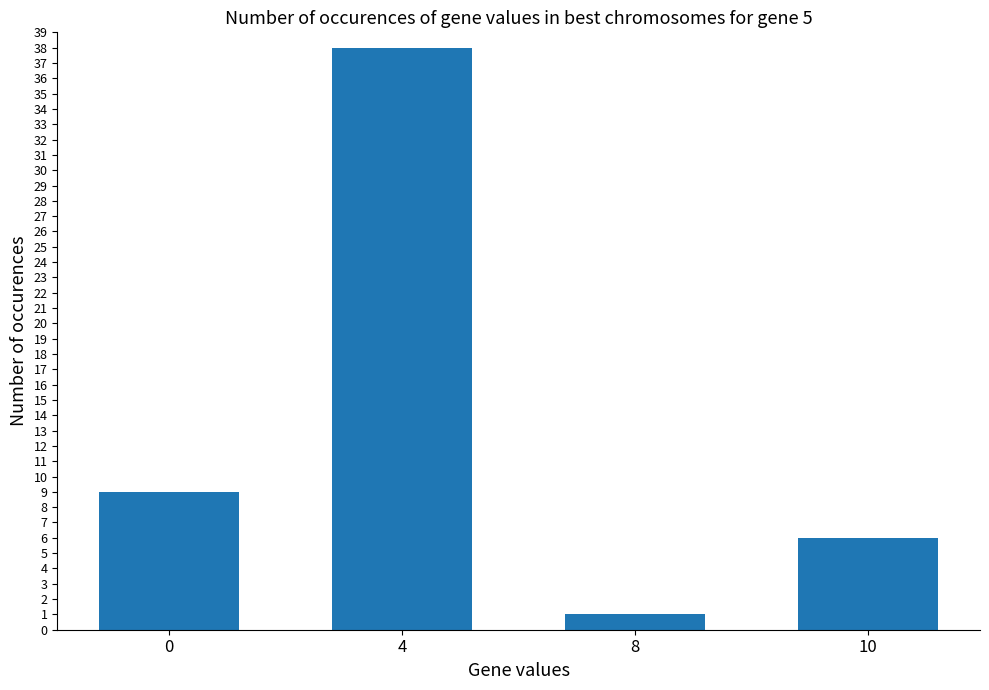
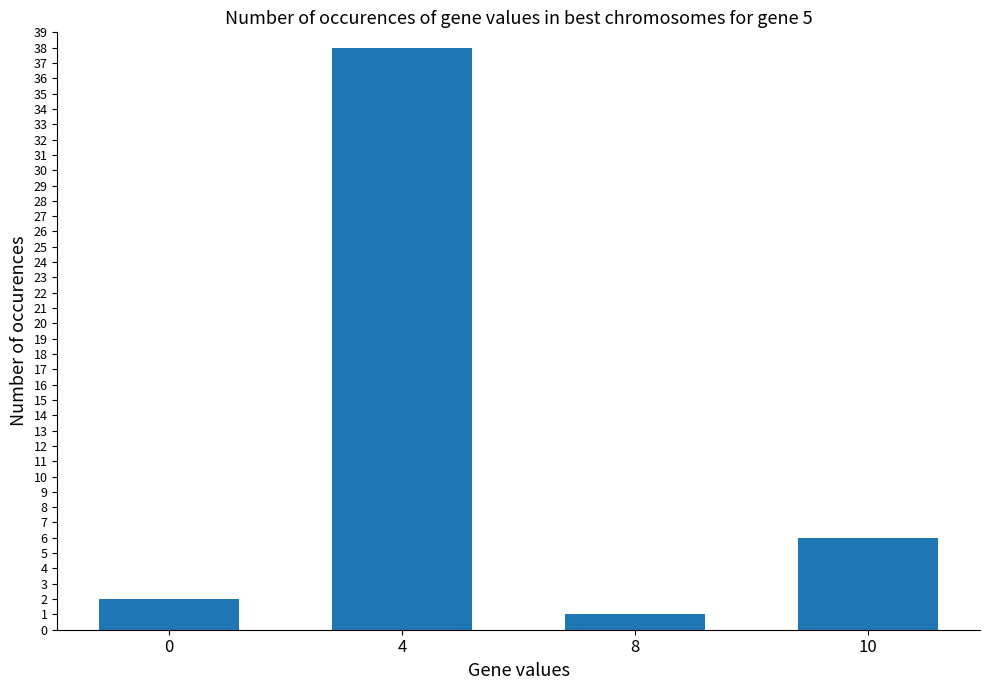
  {
-   "0": 9,
+   "0": 2,
    "4": 38,
    "8": 1,
    "10": 6
  }
